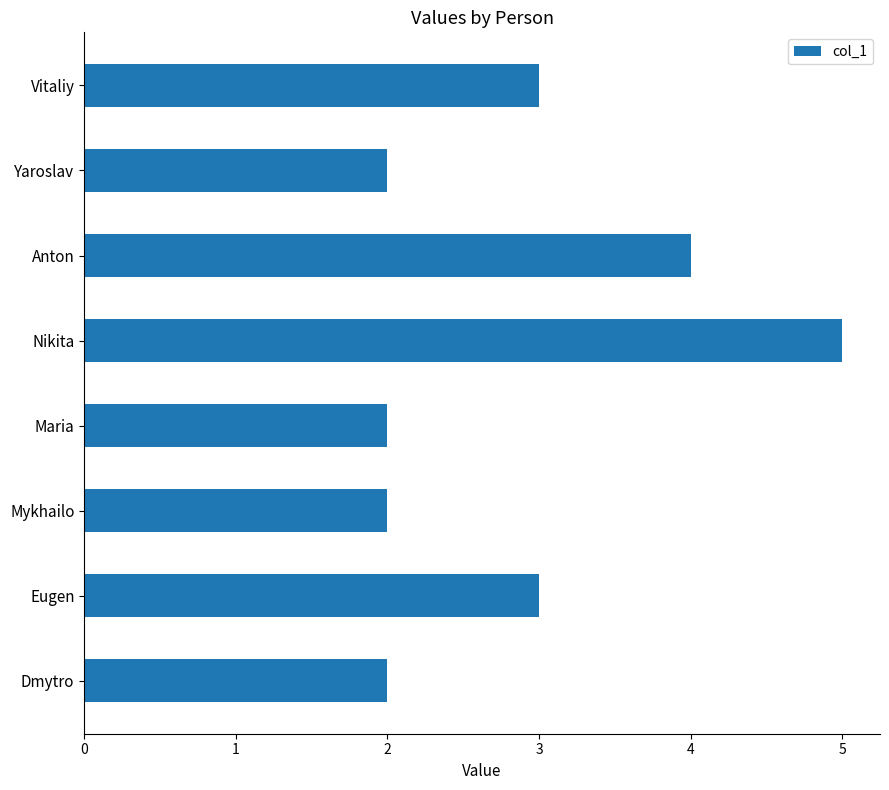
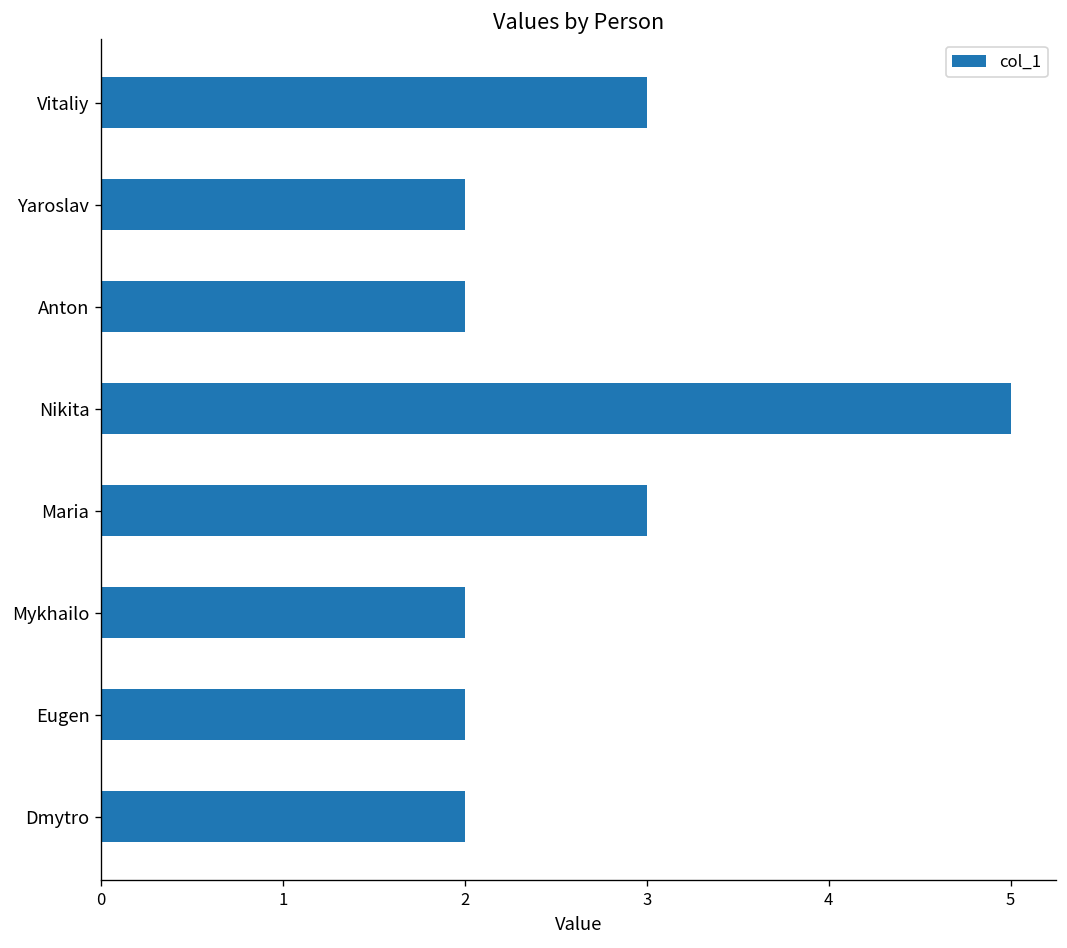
  {
    "Vitaliy": 3,
    "Yaroslav": 2,
-   "Anton": 4,
+   "Anton": 2,
    "Nikita": 5,
-   "Maria": 2,
+   "Maria": 3,
    "Mykhailo": 2,
-   "Eugen": 3,
+   "Eugen": 2,
    "Dmytro": 2
  }
